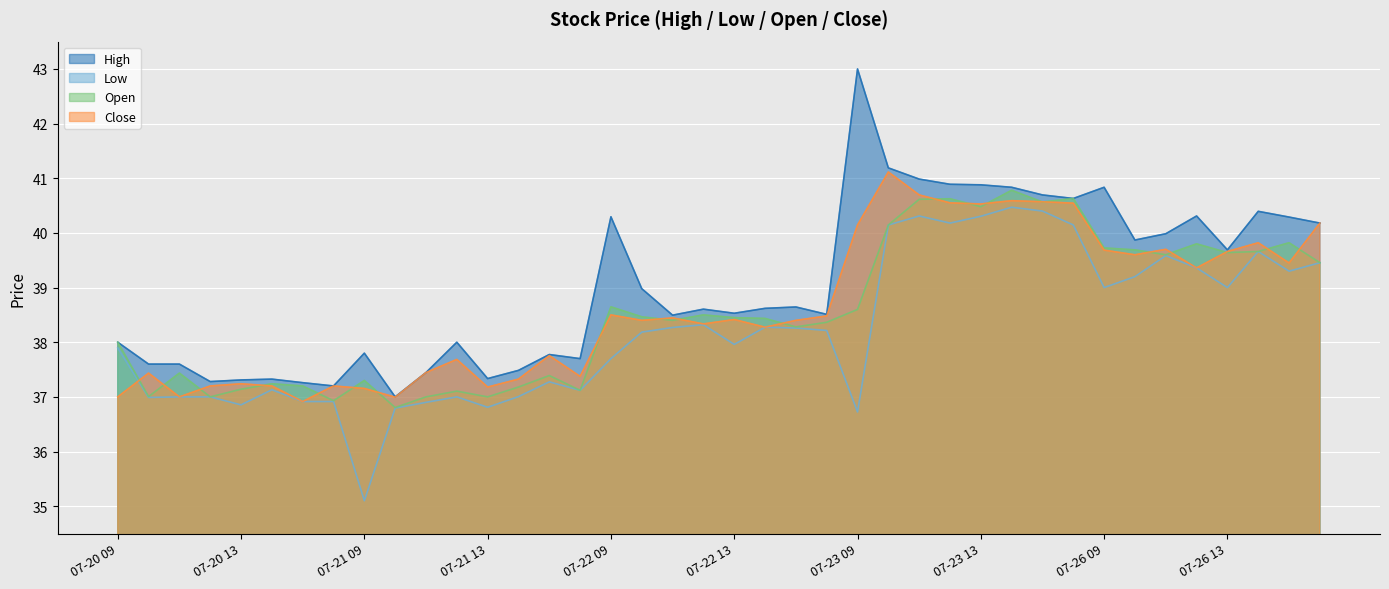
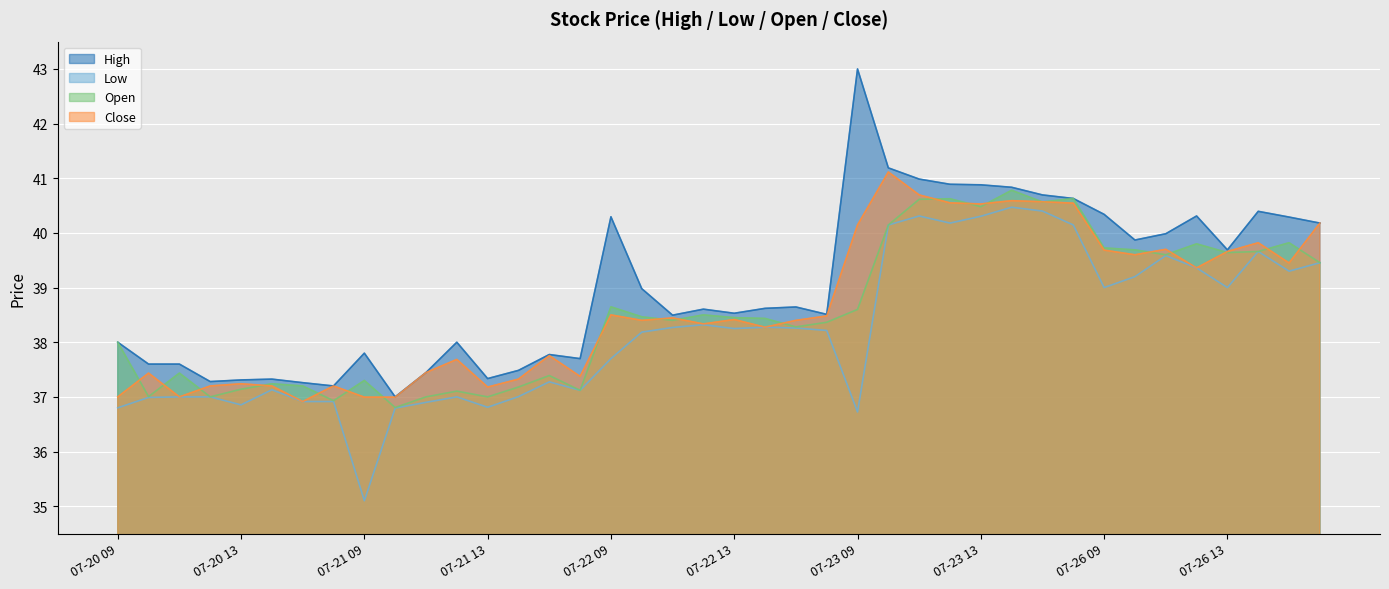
  {
    "High": {
      "07-20 13": 37.3,
      "07-21 09": 37.8,
      "07-21 13": 37.3,
      "07-22 09": 40.3,
      "07-22 13": 38.5,
      "07-23 09": 43.0,
      "07-23 13": 40.9,
-     "07-26 09": 40.8
+     "07-26 09": 40.3
    },
    "Low": {
-     "07-20 09": 37.9,
+     "07-20 09": 36.8,
      "07-20 13": 36.9,
      "07-21 09": 35.1,
      "07-21 13": 36.8,
      "07-22 09": 37.7,
-     "07-22 13": 38.0,
+     "07-22 13": 38.3,
      "07-23 09": 36.7,
      "07-23 13": 40.3,
      "07-26 09": 39.0,
      "07-26 13": 39.0
    },
    "Open": {
      "07-20 13": 37.1,
      "07-21 09": 37.3,
      "07-21 13": 37.0,
      "07-22 09": 38.6,
      "07-23 09": 38.6,
      "07-23 13": 40.5
    },
    "Close": {
      "07-20 09": 37.0,
      "07-20 13": 37.2,
-     "07-21 09": 37.2,
+     "07-21 09": 37.0,
      "07-21 13": 37.2,
      "07-22 09": 38.5,
      "07-23 09": 40.1,
      "07-23 13": 40.5
    }
  }
